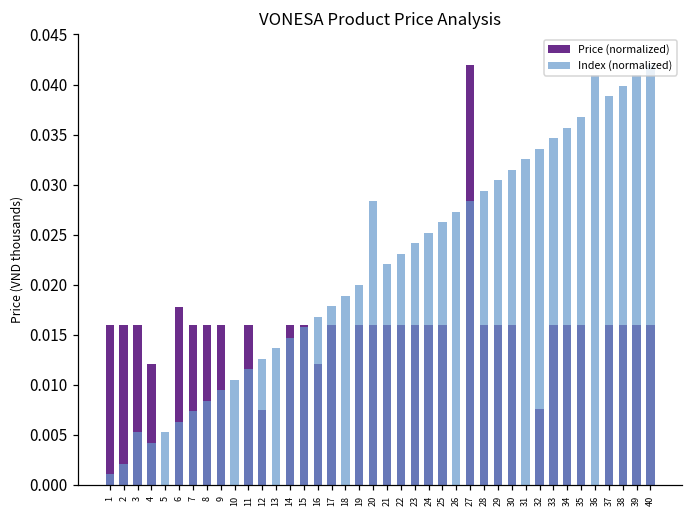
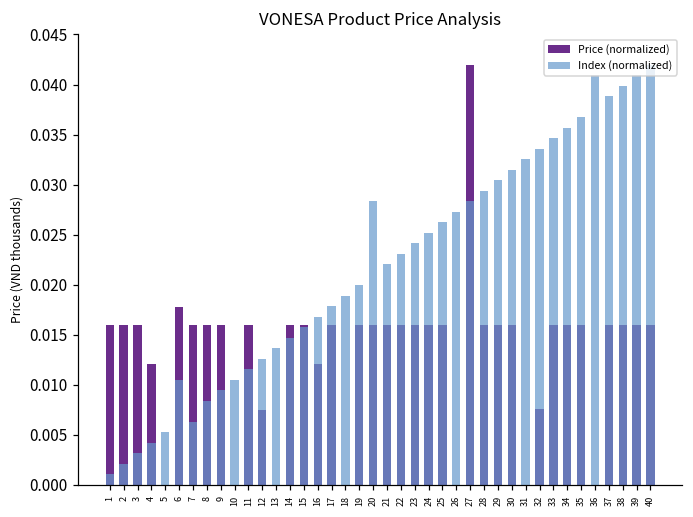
  {
    "Price (normalized)": {
      "1": 0.016,
      "2": 0.016,
      "3": 0.016,
      "4": 0.012,
      "5": 0.000,
      "6": 0.018,
      "7": 0.016,
      "8": 0.016,
      "9": 0.016,
      "10": 0.000,
      "11": 0.016,
      "13": 0.000,
      "14": 0.016,
      "15": 0.016,
      "18": 0.000,
      "26": 0.000,
      "27": 0.042,
      "31": 0.000,
      "36": 0.000
    },
    "Index (normalized)": {
-     "3": 0.005,
+     "3": 0.003,
      "5": 0.005,
-     "6": 0.006,
-     "7": 0.007,
+     "6": 0.011,
+     "7": 0.006,
      "10": 0.011,
      "12": 0.013,
      "13": 0.014,
      "16": 0.017,
      "17": 0.018,
      "18": 0.019,
      "19": 0.020,
      "20": 0.028,
      "21": 0.022,
      "22": 0.023,
      "23": 0.024,
      "24": 0.025,
      "25": 0.026,
      "26": 0.027,
      "28": 0.029,
      "29": 0.030,
      "30": 0.032,
      "31": 0.033,
      "32": 0.034,
      "33": 0.035,
      "34": 0.036,
      "35": 0.037,
      "37": 0.039,
      "38": 0.040
    }
  }
